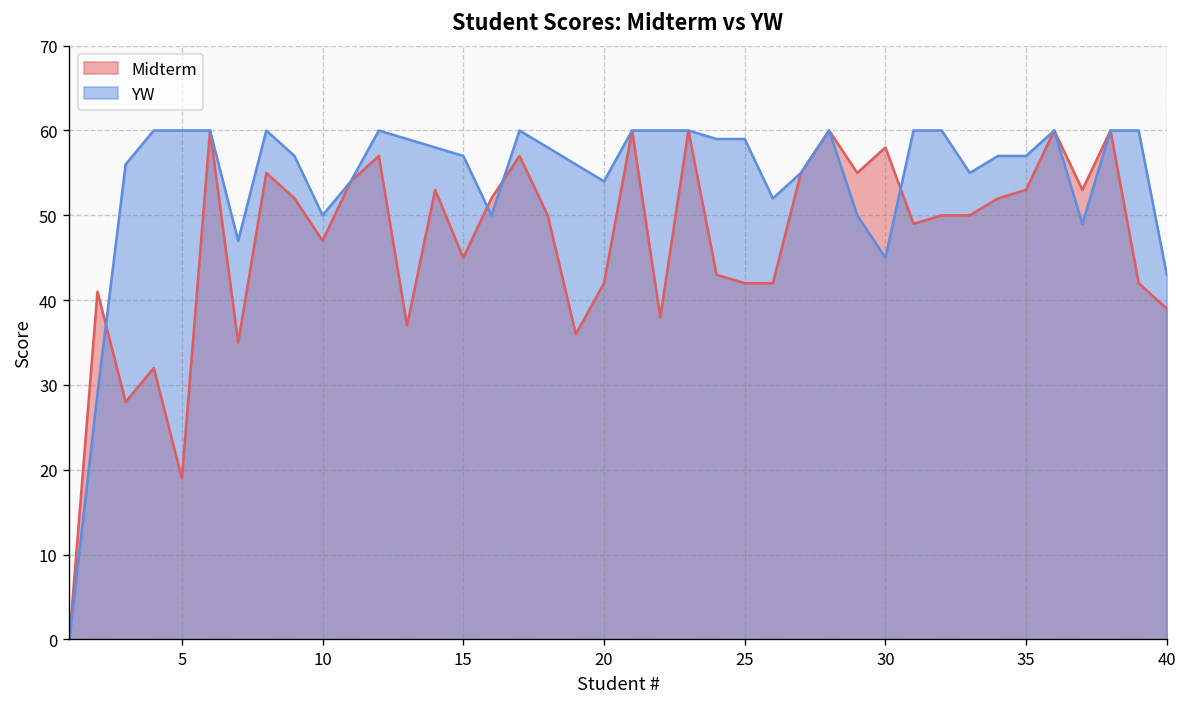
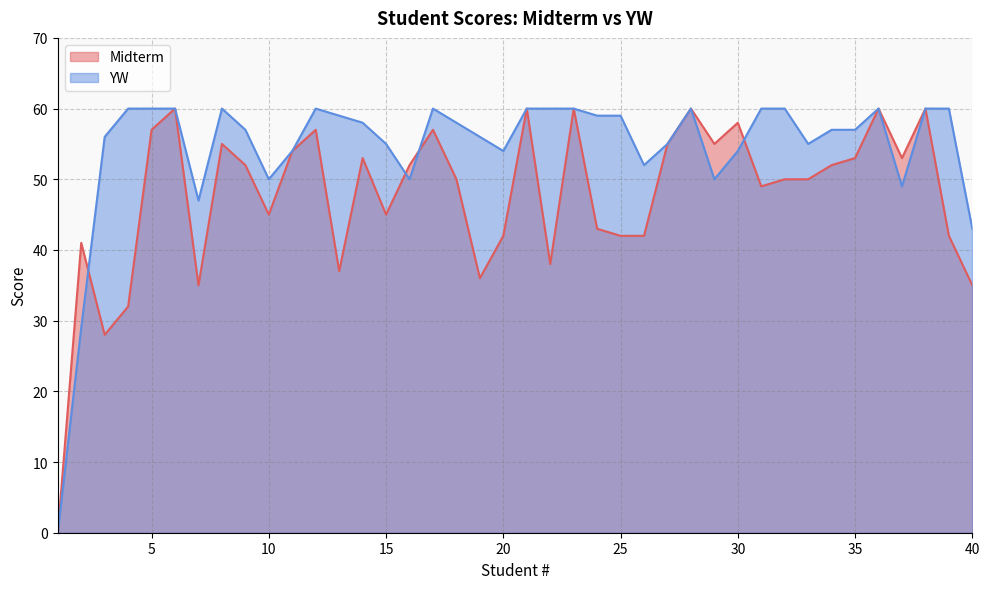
  {
    "Midterm": {
-     "5": 19,
-     "10": 47,
+     "5": 57,
+     "10": 45,
      "15": 45,
      "20": 42,
      "25": 42,
      "30": 58,
      "35": 53,
-     "40": 39
+     "40": 35
    },
    "YW": {
      "5": 60,
      "10": 50,
-     "15": 57,
+     "15": 55,
      "20": 54,
      "25": 59,
-     "30": 45,
+     "30": 54,
      "35": 57,
      "40": 43
    }
  }
